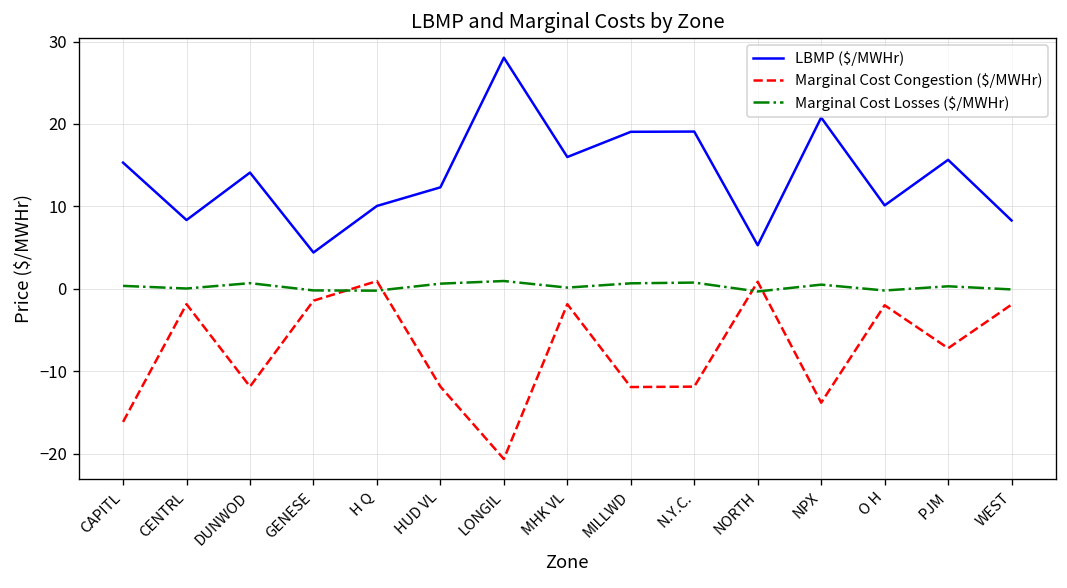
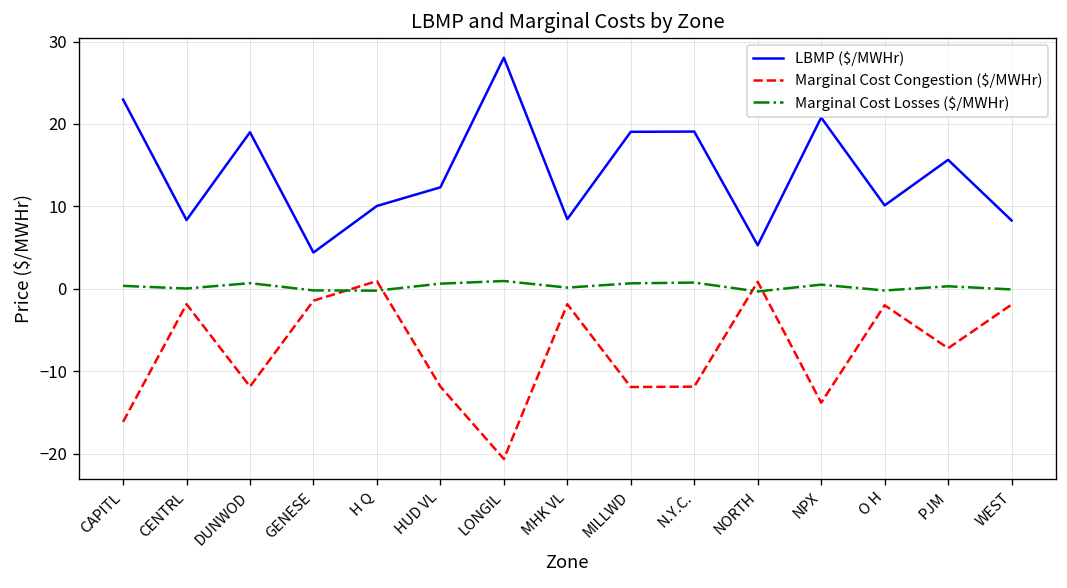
  {
    "LBMP ($/MWHr)": {
-     "CAPITL": 15,
+     "CAPITL": 23,
      "CENTRL": 8,
-     "DUNWOD": 14,
+     "DUNWOD": 19,
      "GENESE": 4,
      "H Q": 10,
      "HUD VL": 12,
      "LONGIL": 28,
-     "MHK VL": 16,
+     "MHK VL": 8,
      "MILLWD": 19,
      "N.Y.C.": 19,
      "NORTH": 5,
      "O H": 10,
      "PJM": 16,
      "WEST": 8
    },
    "Marginal Cost Congestion ($/MWHr)": {
      "CAPITL": -16,
      "CENTRL": -2,
      "DUNWOD": -12,
      "GENESE": -1,
      "H Q": 1,
      "HUD VL": -12,
      "LONGIL": -21,
      "MHK VL": -2,
      "MILLWD": -12,
      "N.Y.C.": -12,
      "NORTH": 1,
      "NPX": -14,
      "O H": -2,
      "PJM": -7,
      "WEST": -2
    },
    "Marginal Cost Losses ($/MWHr)": {
      "CAPITL": 0,
      "CENTRL": 0,
      "DUNWOD": 1,
      "GENESE": 0,
      "H Q": 0,
      "HUD VL": 1,
      "LONGIL": 1,
      "MHK VL": 0,
      "MILLWD": 1,
      "N.Y.C.": 1,
      "NORTH": 0,
      "NPX": 1,
      "O H": 0,
      "PJM": 0,
      "WEST": 0
    }
  }
